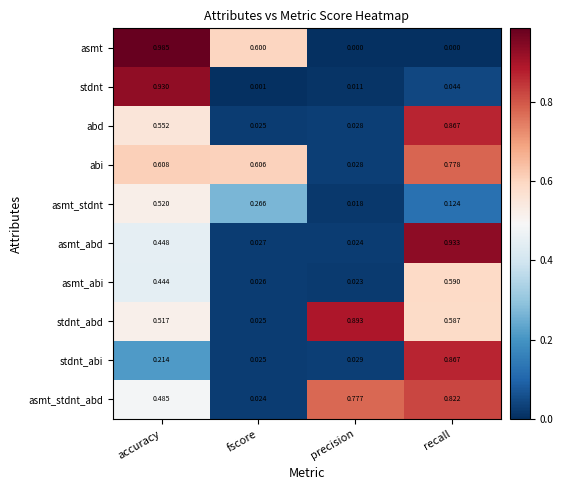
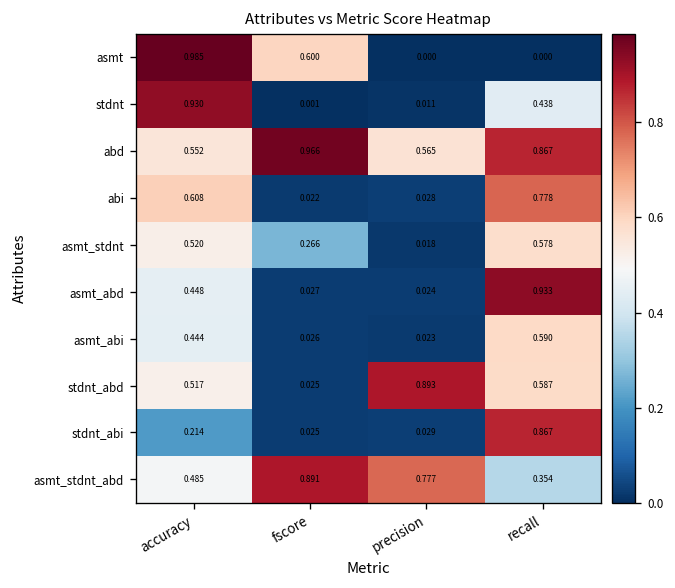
  {
    "asmt": {
      "accuracy": 0.985,
      "fscore": 0.600,
      "precision": 0.000,
      "recall": 0.000
    },
    "stdnt": {
      "accuracy": 0.930,
      "fscore": 0.001,
      "precision": 0.011,
-     "recall": 0.044
+     "recall": 0.438
    },
    "abd": {
      "accuracy": 0.552,
-     "fscore": 0.025,
-     "precision": 0.028,
+     "fscore": 0.966,
+     "precision": 0.565,
      "recall": 0.867
    },
    "abi": {
      "accuracy": 0.608,
-     "fscore": 0.606,
+     "fscore": 0.022,
      "precision": 0.028,
      "recall": 0.778
    },
    "asmt_stdnt": {
      "accuracy": 0.520,
      "fscore": 0.266,
      "precision": 0.018,
-     "recall": 0.124
+     "recall": 0.578
    },
    "asmt_abd": {
      "accuracy": 0.448,
      "fscore": 0.027,
      "precision": 0.024,
      "recall": 0.933
    },
    "asmt_abi": {
      "accuracy": 0.444,
      "fscore": 0.026,
      "precision": 0.023,
      "recall": 0.590
    },
    "stdnt_abd": {
      "accuracy": 0.517,
      "fscore": 0.025,
      "precision": 0.893,
      "recall": 0.587
    },
    "stdnt_abi": {
      "accuracy": 0.214,
      "fscore": 0.025,
      "precision": 0.029,
      "recall": 0.867
    },
    "asmt_stdnt_abd": {
      "accuracy": 0.485,
-     "fscore": 0.024,
+     "fscore": 0.891,
      "precision": 0.777,
-     "recall": 0.822
+     "recall": 0.354
    }
  }
